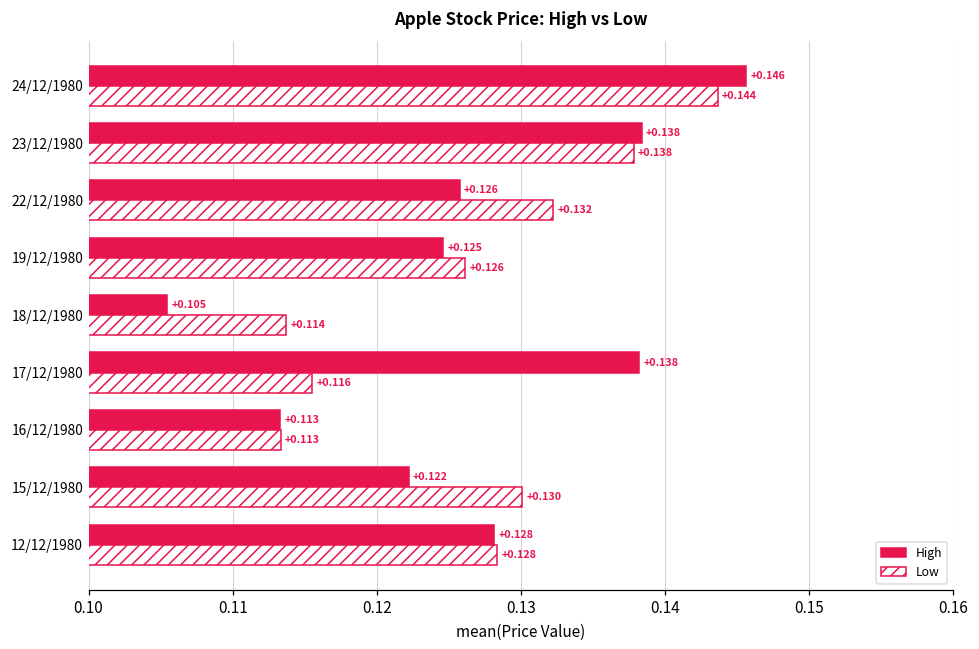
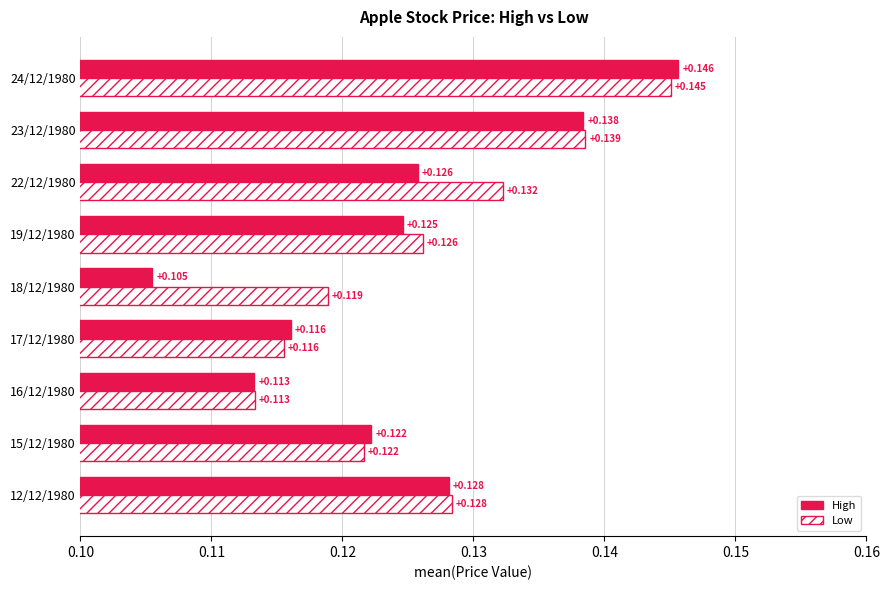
  {
    "High": {
      "24/12/1980": "+0.146",
      "23/12/1980": "+0.138",
      "22/12/1980": "+0.126",
      "19/12/1980": "+0.125",
      "18/12/1980": "+0.105",
-     "17/12/1980": "+0.138",
+     "17/12/1980": "+0.116",
      "16/12/1980": "+0.113",
      "15/12/1980": "+0.122",
      "12/12/1980": "+0.128"
    },
    "Low": {
-     "24/12/1980": "+0.144",
-     "23/12/1980": "+0.138",
+     "24/12/1980": "+0.145",
+     "23/12/1980": "+0.139",
      "22/12/1980": "+0.132",
      "19/12/1980": "+0.126",
-     "18/12/1980": "+0.114",
+     "18/12/1980": "+0.119",
      "17/12/1980": "+0.116",
      "16/12/1980": "+0.113",
-     "15/12/1980": "+0.130",
+     "15/12/1980": "+0.122",
      "12/12/1980": "+0.128"
    }
  }
